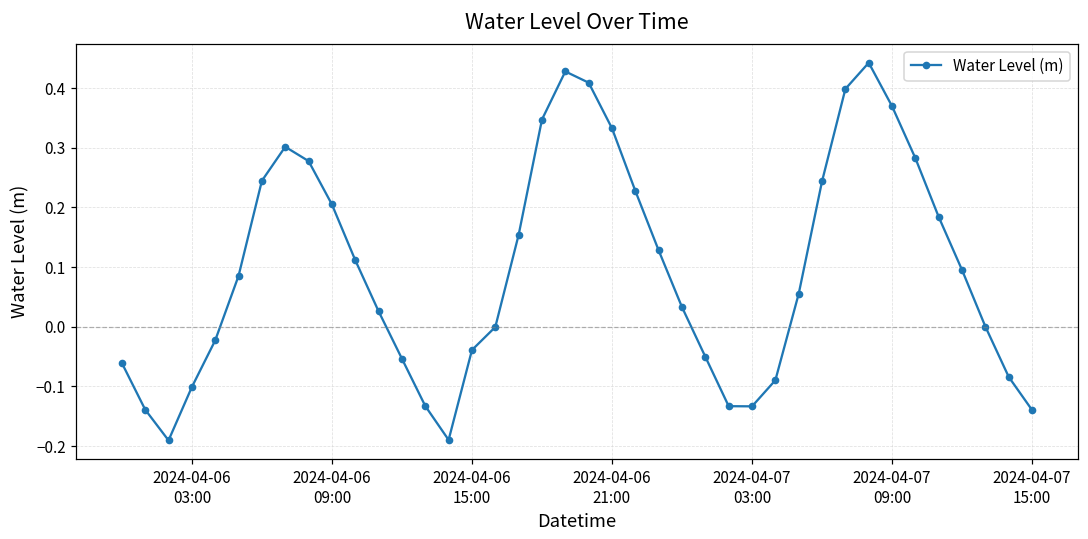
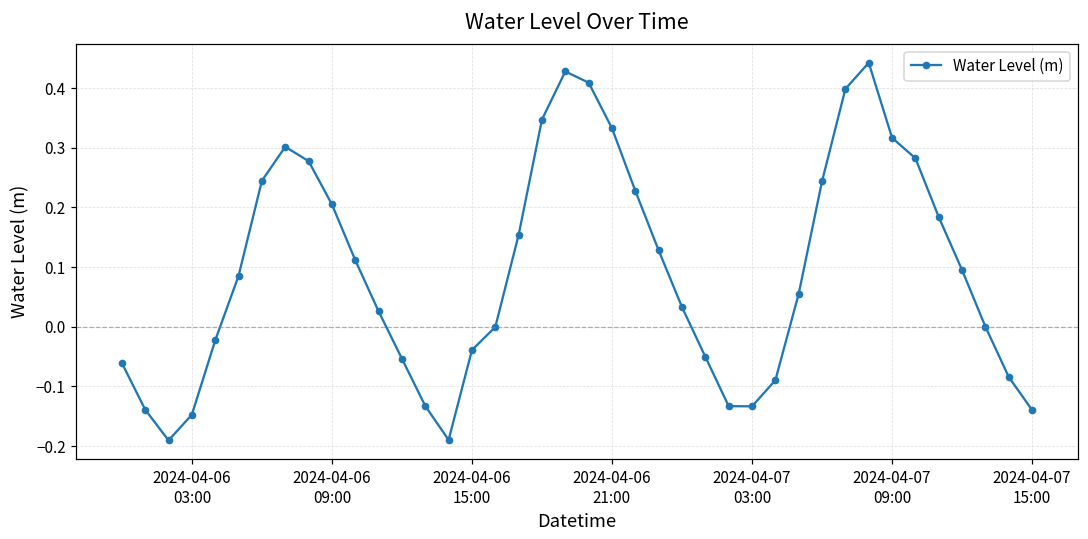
  {
-   "2024-04-06 03:00": -0.10,
+   "2024-04-06 03:00": -0.15,
    "2024-04-06 09:00": 0.21,
    "2024-04-06 15:00": -0.04,
    "2024-04-06 21:00": 0.33,
    "2024-04-07 03:00": -0.13,
-   "2024-04-07 09:00": 0.37,
+   "2024-04-07 09:00": 0.32,
    "2024-04-07 15:00": -0.14
  }
